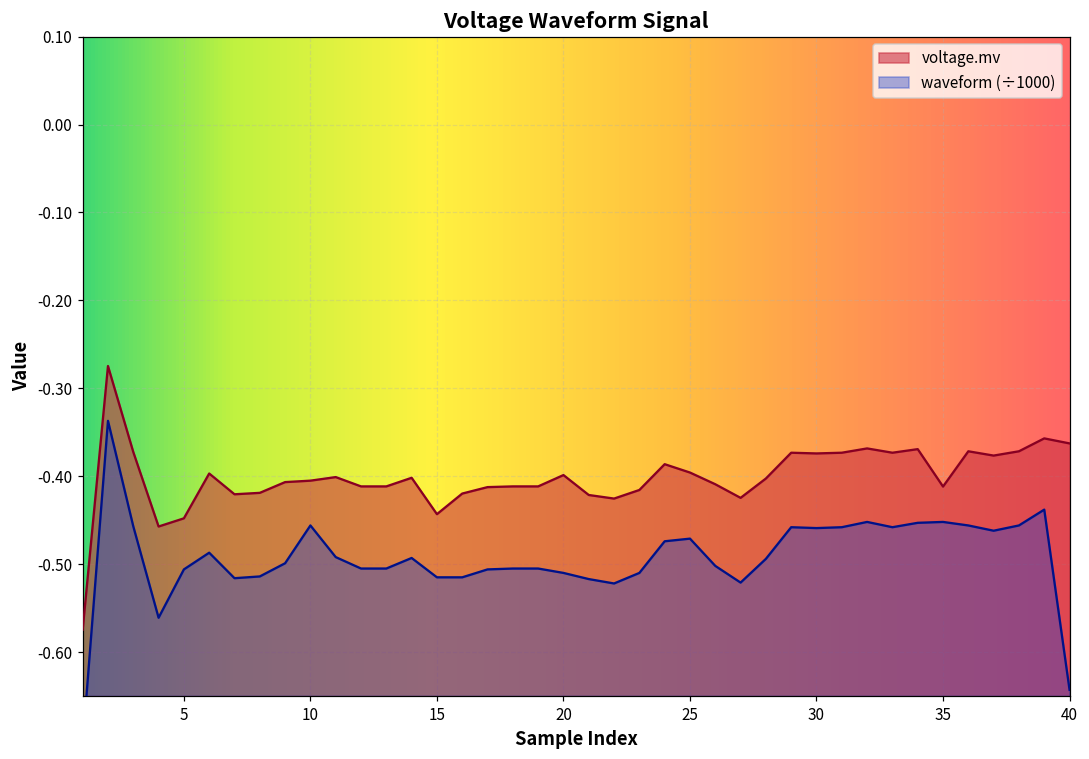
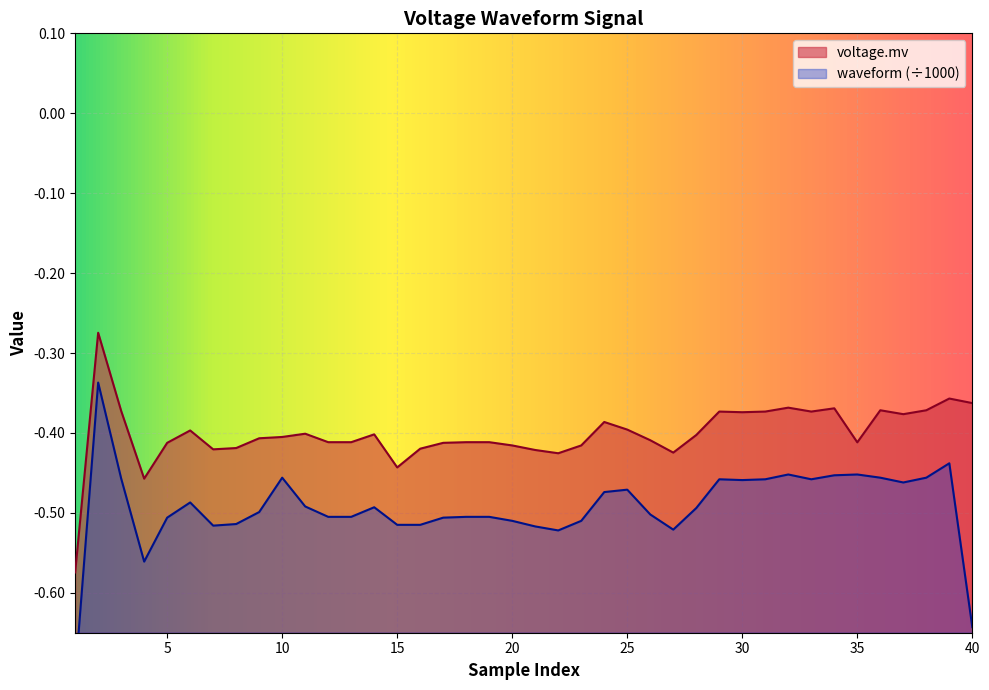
  {
    "voltage.mv": {
-     "5": -0.45,
+     "5": -0.41,
      "10": -0.41,
      "15": -0.44,
-     "20": -0.40,
+     "20": -0.42,
      "25": -0.40,
      "30": -0.37,
      "35": -0.41,
      "40": -0.36
    }
  }
